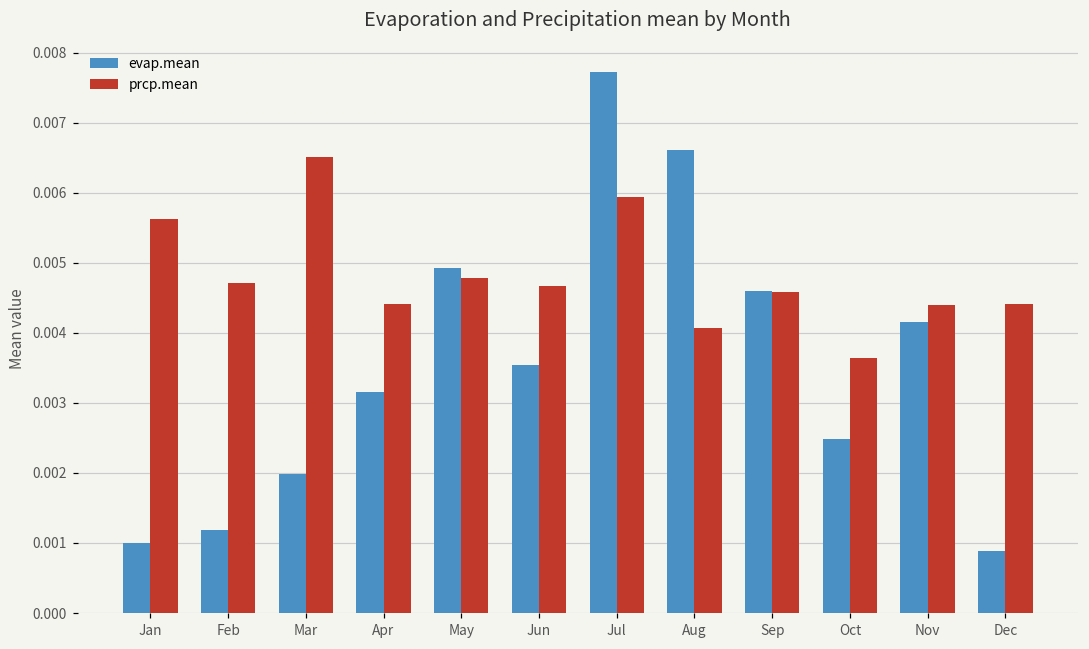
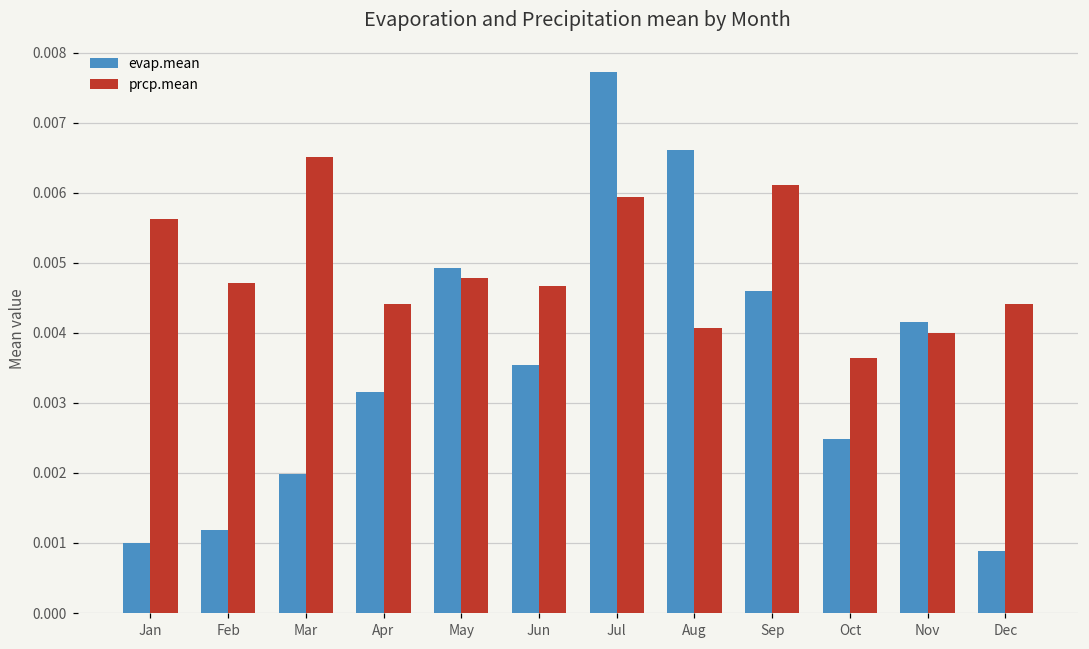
  {
    "evap.mean": {
      "Jan": 0.0010,
      "Feb": 0.0012,
      "Mar": 0.0020,
      "Apr": 0.0032,
      "May": 0.0049,
      "Jun": 0.0035,
      "Jul": 0.0077,
      "Aug": 0.0066,
      "Sep": 0.0046,
      "Oct": 0.0025,
      "Nov": 0.0042,
      "Dec": 0.0009
    },
    "prcp.mean": {
      "Jan": 0.0056,
      "Feb": 0.0047,
      "Mar": 0.0065,
      "Apr": 0.0044,
      "May": 0.0048,
      "Jun": 0.0047,
      "Jul": 0.0059,
      "Aug": 0.0041,
-     "Sep": 0.0046,
+     "Sep": 0.0061,
      "Oct": 0.0036,
-     "Nov": 0.0044,
+     "Nov": 0.0040,
      "Dec": 0.0044
    }
  }
